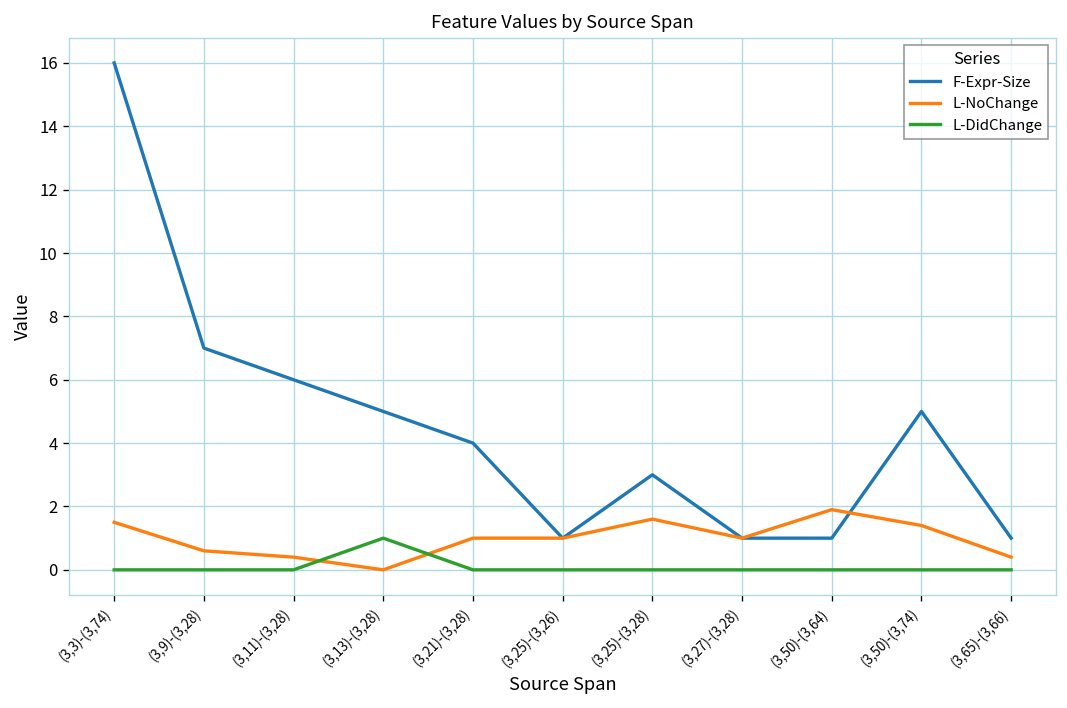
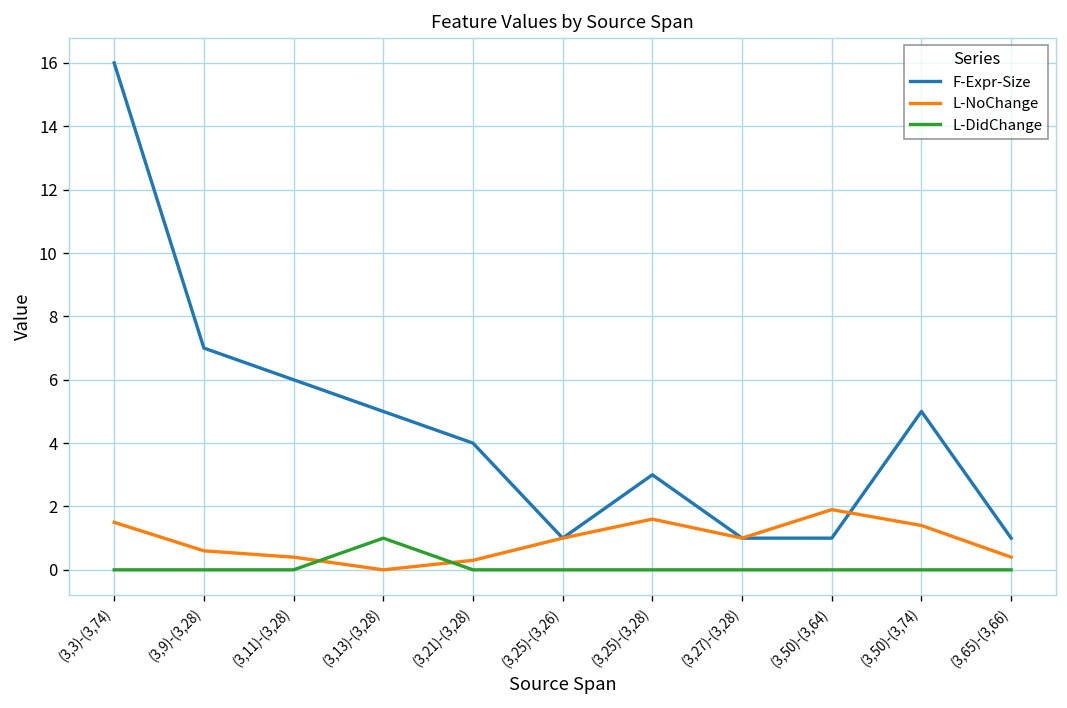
  {
    "F-Expr-Size": {
      "(3,3)-(3,74)": 16.0,
      "(3,9)-(3,28)": 7.0,
      "(3,11)-(3,28)": 6.0,
      "(3,13)-(3,28)": 5.0,
      "(3,21)-(3,28)": 4.0,
      "(3,25)-(3,28)": 3.0,
      "(3,50)-(3,64)": 1.0,
      "(3,50)-(3,74)": 5.0,
      "(3,65)-(3,66)": 1.0
    },
    "L-NoChange": {
      "(3,3)-(3,74)": 1.5,
      "(3,9)-(3,28)": 0.6,
      "(3,11)-(3,28)": 0.4,
      "(3,13)-(3,28)": 0.0,
-     "(3,21)-(3,28)": 1.0,
+     "(3,21)-(3,28)": 0.3,
      "(3,25)-(3,28)": 1.6,
      "(3,50)-(3,64)": 1.9,
      "(3,50)-(3,74)": 1.4,
      "(3,65)-(3,66)": 0.4
    },
    "L-DidChange": {
      "(3,3)-(3,74)": 0.0,
      "(3,9)-(3,28)": 0.0,
      "(3,11)-(3,28)": 0.0,
      "(3,13)-(3,28)": 1.0,
      "(3,21)-(3,28)": 0.0,
      "(3,25)-(3,26)": 0.0,
      "(3,25)-(3,28)": 0.0,
      "(3,27)-(3,28)": 0.0,
      "(3,50)-(3,64)": 0.0,
      "(3,50)-(3,74)": 0.0,
      "(3,65)-(3,66)": 0.0
    }
  }
